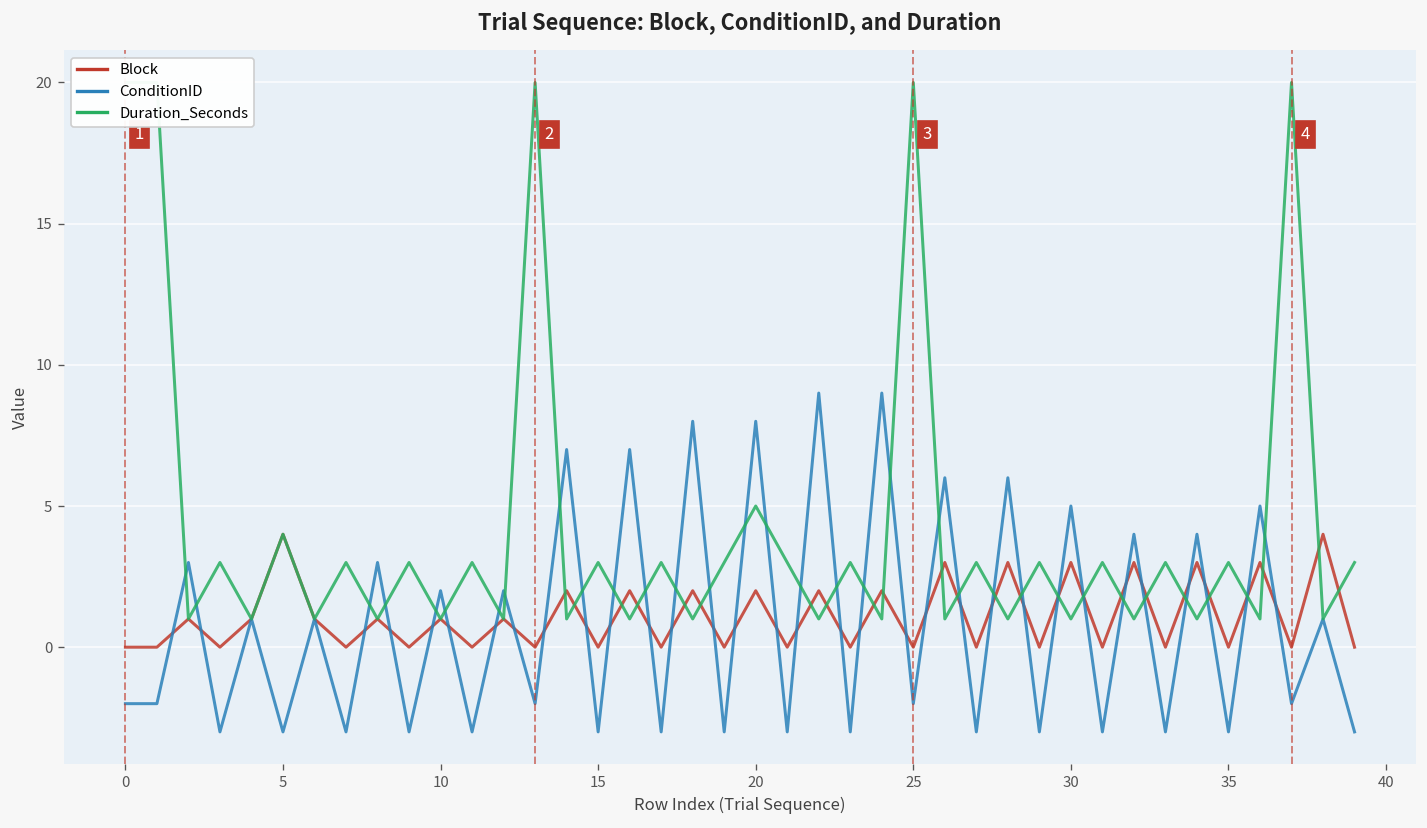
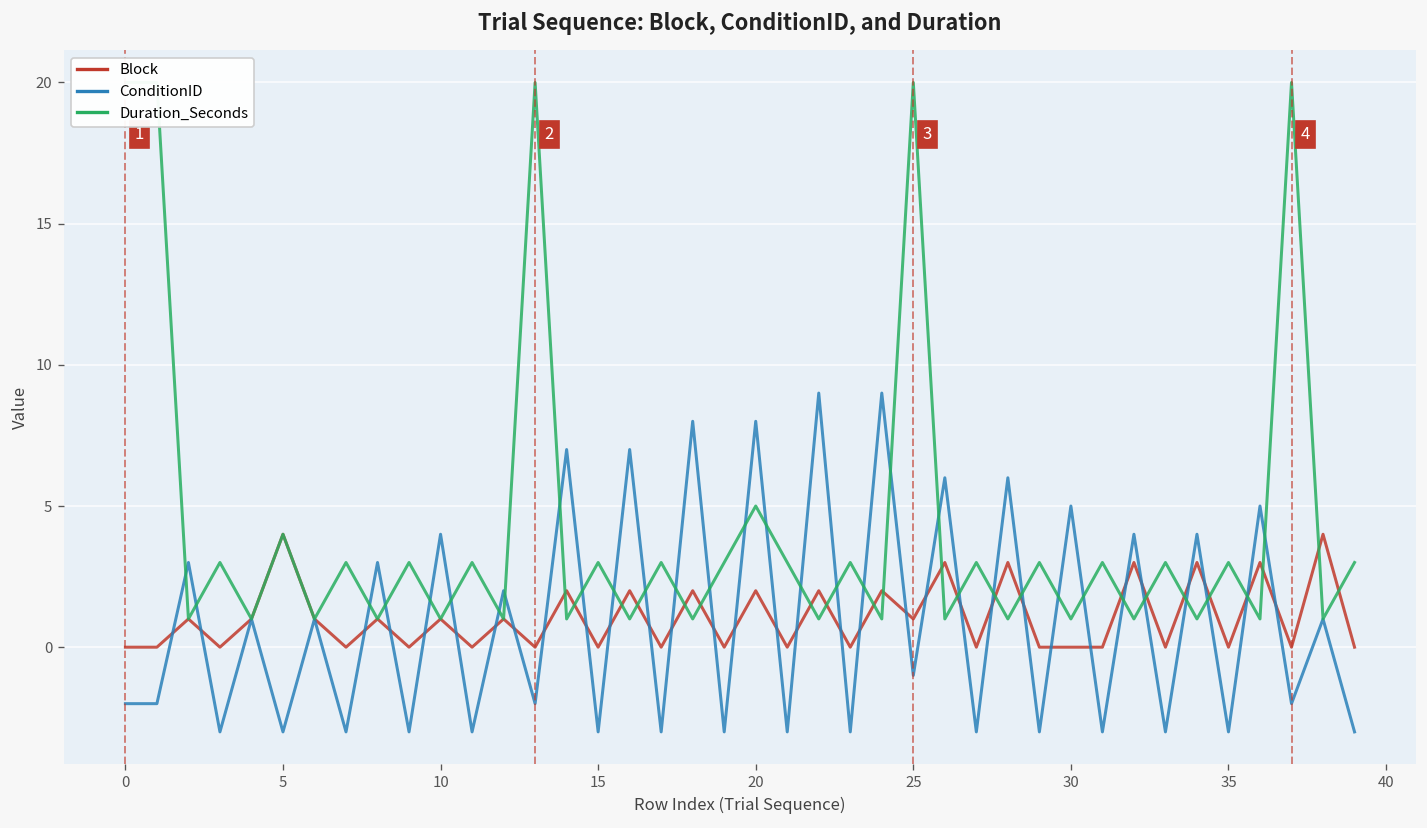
  {
    "Block": {
      "0": 0,
      "15": 0,
      "20": 2,
-     "25": 0,
-     "30": 3,
+     "25": 1,
+     "30": 0,
      "35": 0
    },
    "ConditionID": {
      "0": -2,
      "5": -3,
-     "10": 2,
+     "10": 4,
      "15": -3,
      "20": 8,
-     "25": -2,
+     "25": -1,
      "30": 5,
      "35": -3
    },
    "Duration_Seconds": {
      "15": 3,
      "20": 5,
      "25": 20,
      "30": 1,
      "35": 3
    }
  }
